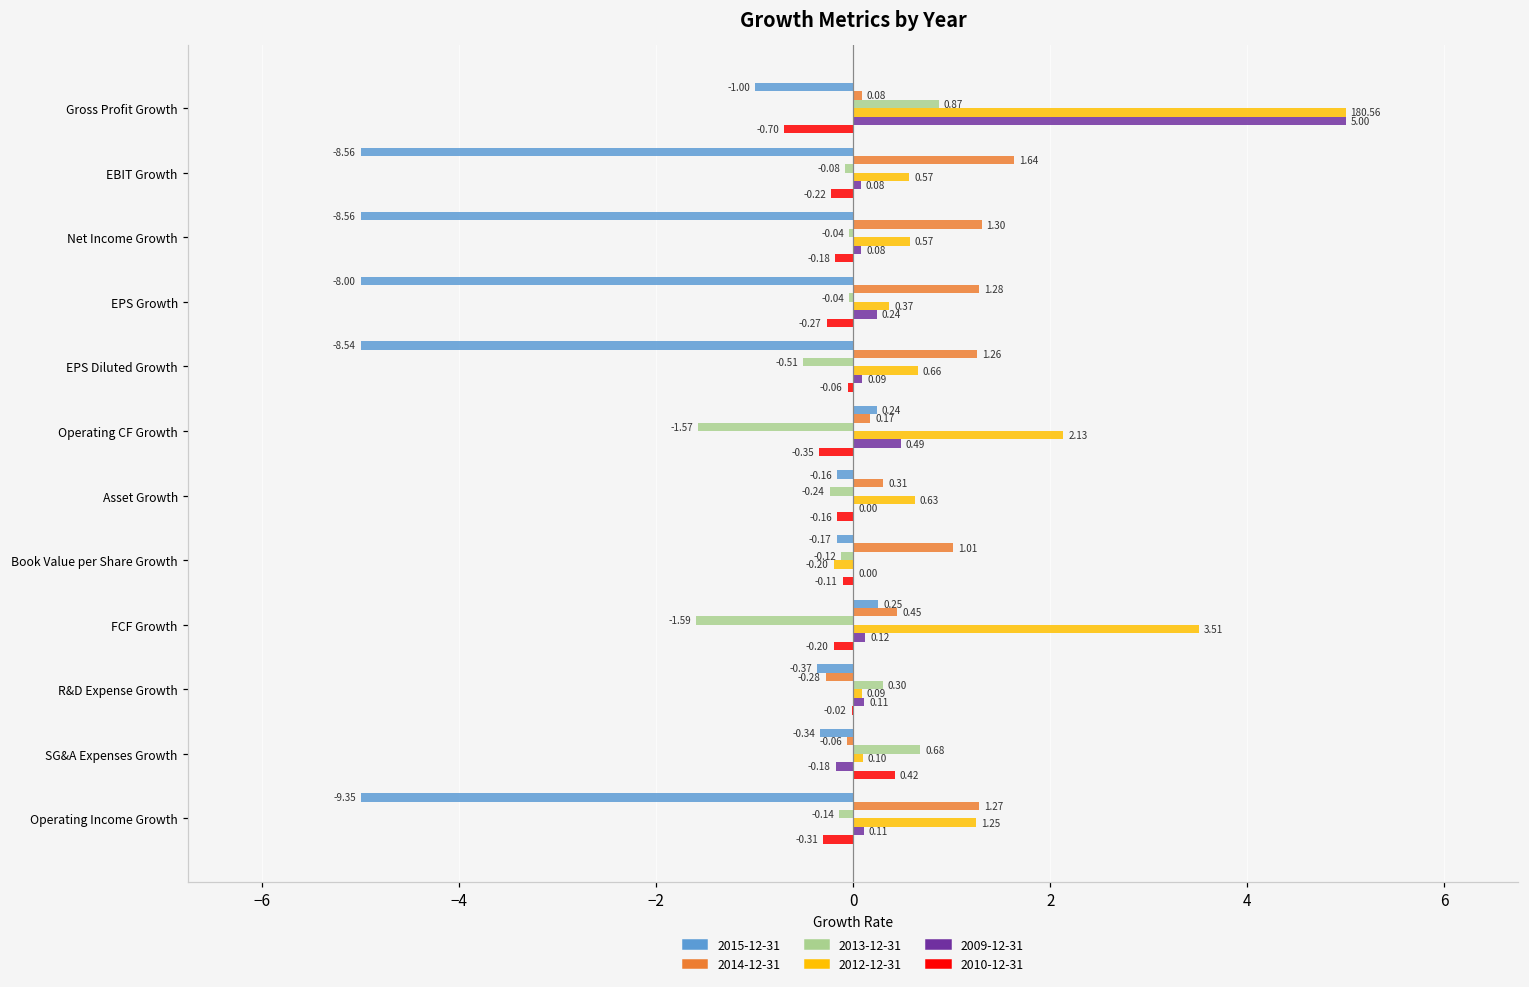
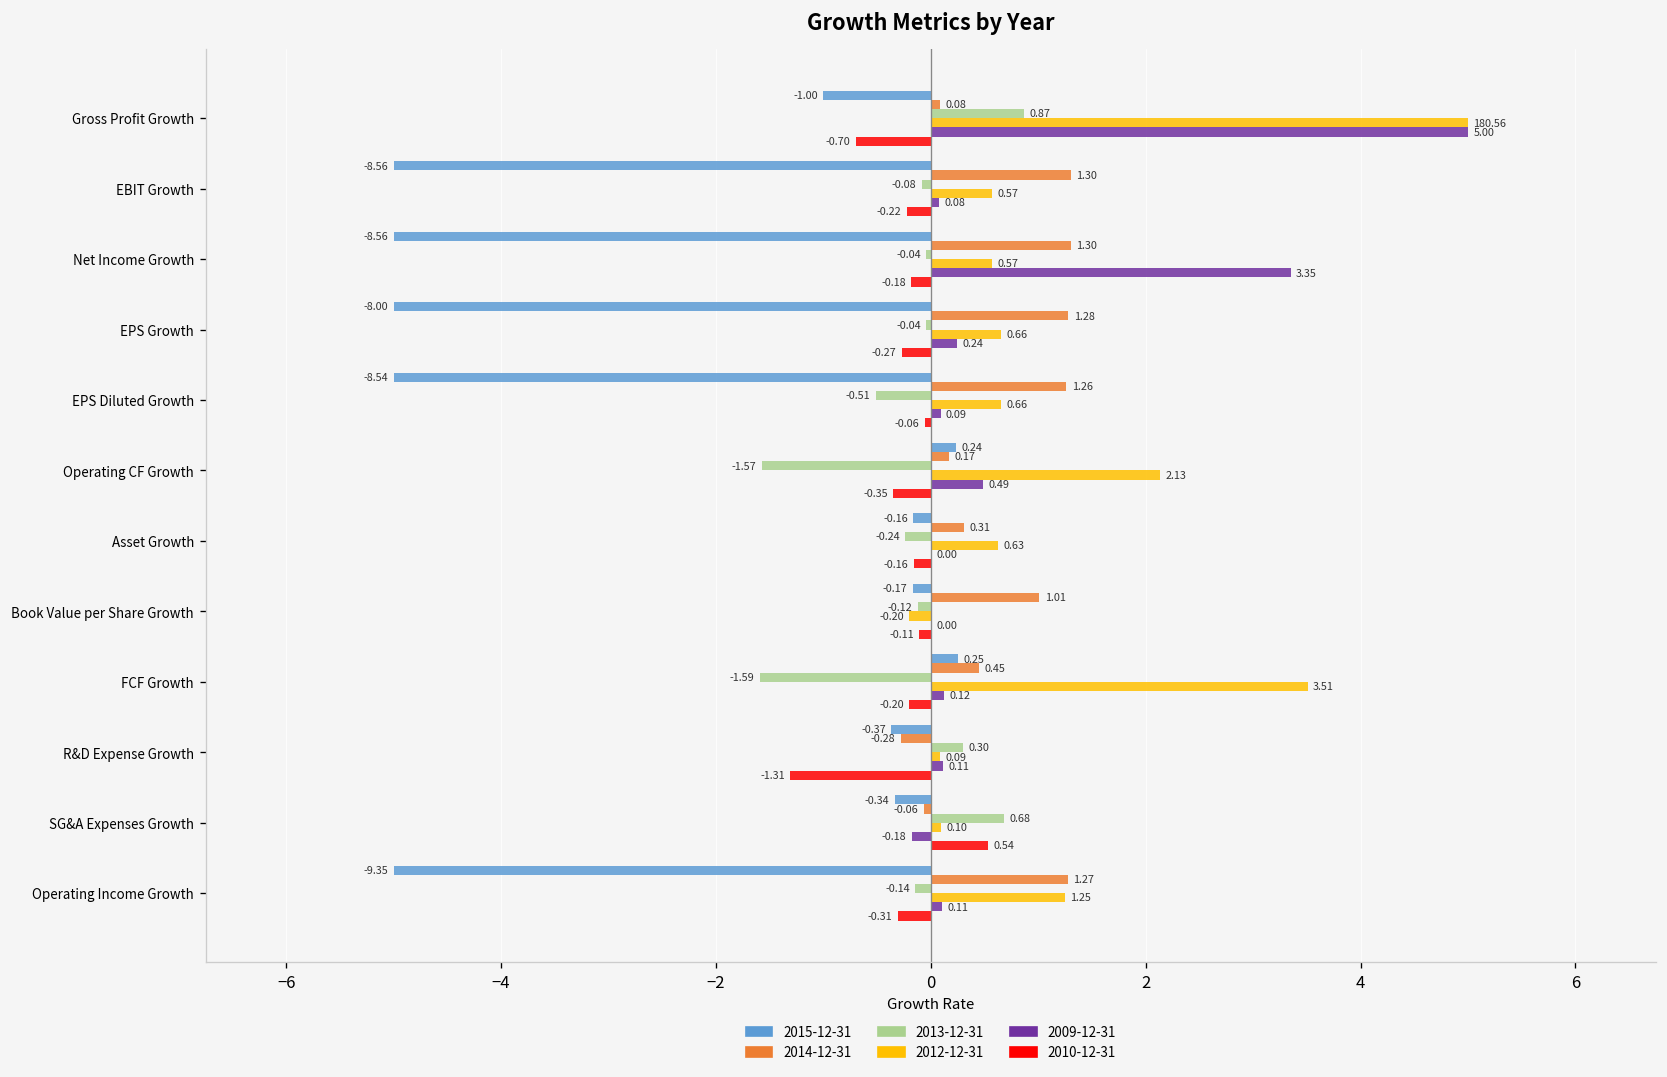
  {
    "2015-12-31": {
      "Gross Profit Growth": -1.00,
      "Operating CF Growth": 0.24,
      "Asset Growth": -0.16,
      "Book Value per Share Growth": -0.17,
      "FCF Growth": 0.25,
      "R&D Expense Growth": -0.37,
      "SG&A Expenses Growth": -0.34
    },
    "2014-12-31": {
      "Gross Profit Growth": 0.08,
-     "EBIT Growth": 1.64,
+     "EBIT Growth": 1.30,
      "Net Income Growth": 1.30,
      "EPS Growth": 1.28,
      "EPS Diluted Growth": 1.26,
      "Operating CF Growth": 0.17,
      "Asset Growth": 0.31,
      "Book Value per Share Growth": 1.01,
      "FCF Growth": 0.45,
      "R&D Expense Growth": -0.28,
      "SG&A Expenses Growth": -0.06,
      "Operating Income Growth": 1.27
    },
    "2013-12-31": {
      "Gross Profit Growth": 0.87,
      "EBIT Growth": -0.08,
      "Net Income Growth": -0.04,
      "EPS Growth": -0.04,
      "EPS Diluted Growth": -0.51,
      "Operating CF Growth": -1.57,
      "Asset Growth": -0.24,
      "Book Value per Share Growth": -0.12,
      "FCF Growth": -1.59,
      "R&D Expense Growth": 0.30,
      "SG&A Expenses Growth": 0.68,
      "Operating Income Growth": -0.14
    },
    "2012-12-31": {
      "EBIT Growth": 0.57,
      "Net Income Growth": 0.57,
-     "EPS Growth": 0.37,
+     "EPS Growth": 0.66,
      "EPS Diluted Growth": 0.66,
      "Operating CF Growth": 2.13,
      "Asset Growth": 0.63,
      "Book Value per Share Growth": -0.20,
      "FCF Growth": 3.51,
      "R&D Expense Growth": 0.09,
      "SG&A Expenses Growth": 0.10,
      "Operating Income Growth": 1.25
    },
    "2009-12-31": {
      "EBIT Growth": 0.08,
-     "Net Income Growth": 0.08,
+     "Net Income Growth": 3.35,
      "EPS Growth": 0.24,
      "EPS Diluted Growth": 0.09,
      "Operating CF Growth": 0.49,
      "Asset Growth": 0.00,
      "Book Value per Share Growth": 0.00,
      "FCF Growth": 0.12,
      "R&D Expense Growth": 0.11,
      "SG&A Expenses Growth": -0.18,
      "Operating Income Growth": 0.11
    },
    "2010-12-31": {
      "Gross Profit Growth": -0.70,
      "EBIT Growth": -0.22,
      "Net Income Growth": -0.18,
      "EPS Growth": -0.27,
      "EPS Diluted Growth": -0.06,
      "Operating CF Growth": -0.35,
      "Asset Growth": -0.16,
      "Book Value per Share Growth": -0.11,
      "FCF Growth": -0.20,
-     "R&D Expense Growth": -0.02,
-     "SG&A Expenses Growth": 0.42,
+     "R&D Expense Growth": -1.31,
+     "SG&A Expenses Growth": 0.54,
      "Operating Income Growth": -0.31
    }
  }
